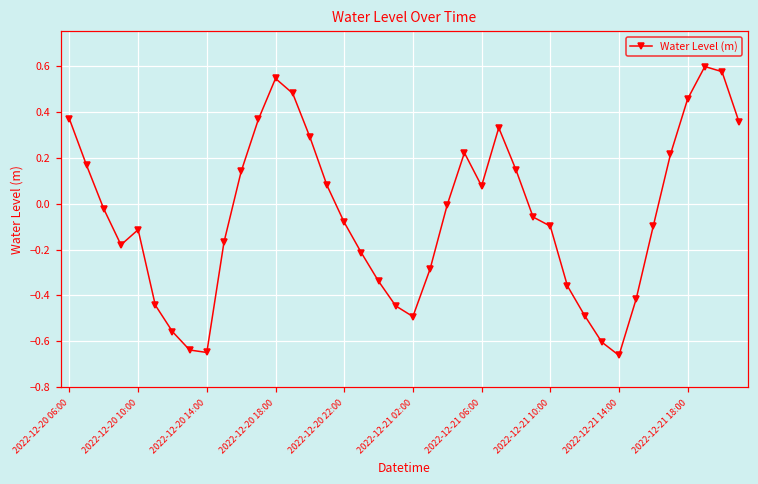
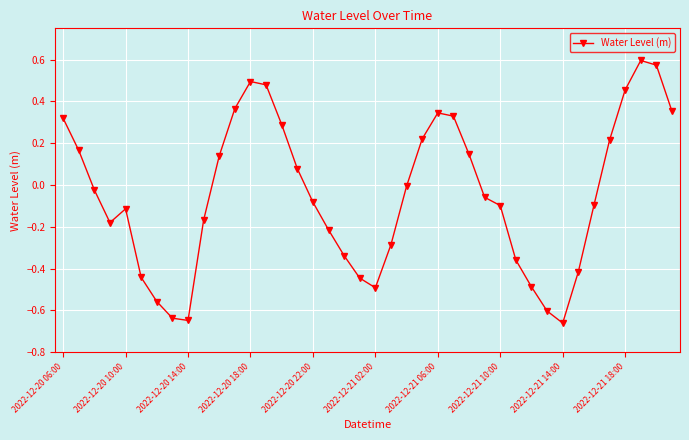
  {
-   "2022-12-20 06:00": 0.37,
+   "2022-12-20 06:00": 0.32,
    "2022-12-20 10:00": -0.11,
    "2022-12-20 14:00": -0.65,
-   "2022-12-20 18:00": 0.54,
+   "2022-12-20 18:00": 0.50,
    "2022-12-20 22:00": -0.08,
    "2022-12-21 02:00": -0.49,
-   "2022-12-21 06:00": 0.08,
+   "2022-12-21 06:00": 0.35,
    "2022-12-21 10:00": -0.10,
    "2022-12-21 14:00": -0.66,
    "2022-12-21 18:00": 0.46
  }
